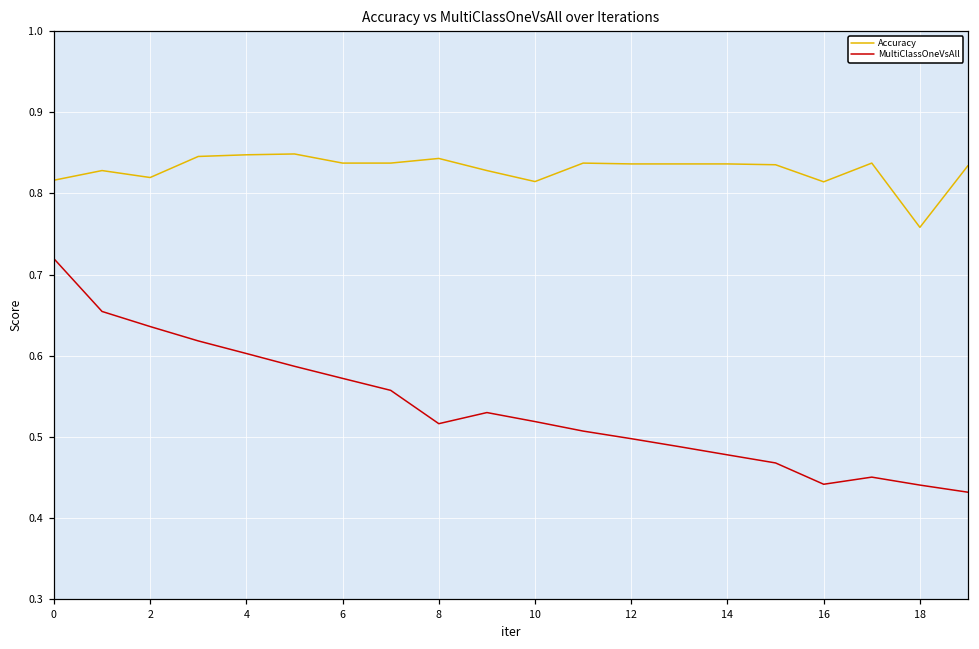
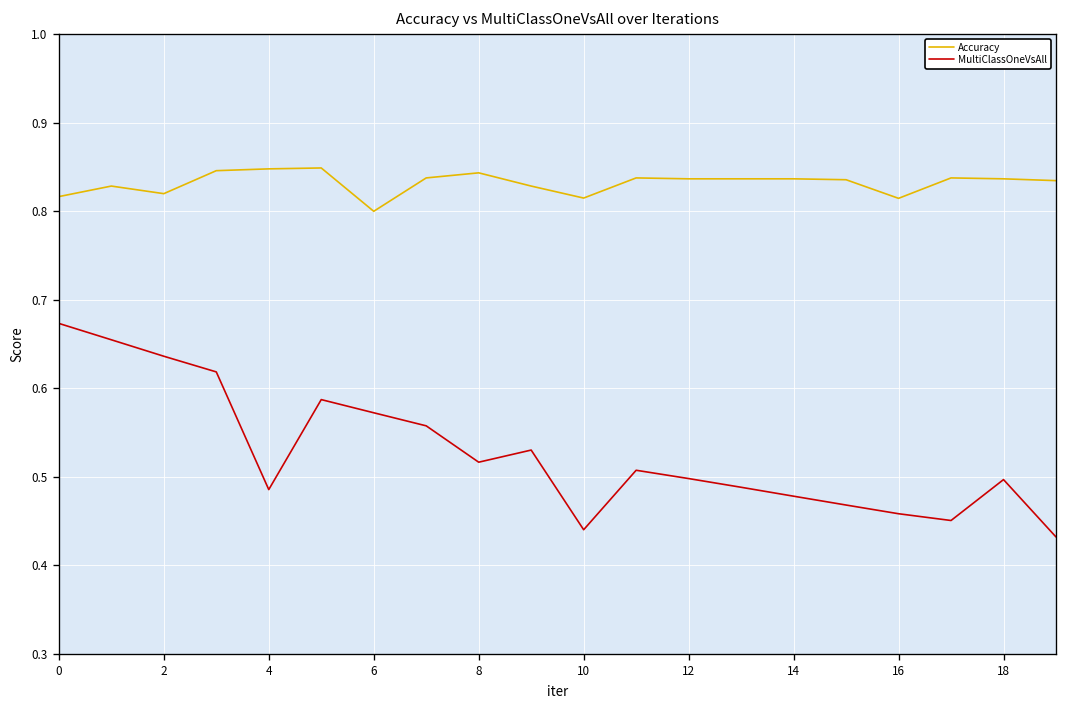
  {
    "Accuracy": {
      "0": 0.82,
      "2": 0.82,
      "4": 0.85,
-     "6": 0.84,
+     "6": 0.80,
      "8": 0.84,
      "10": 0.81,
      "12": 0.84,
      "14": 0.84,
      "16": 0.81,
-     "18": 0.76
+     "18": 0.84
    },
    "MultiClassOneVsAll": {
-     "0": 0.72,
+     "0": 0.67,
      "2": 0.64,
-     "4": 0.60,
+     "4": 0.49,
      "6": 0.57,
      "8": 0.52,
-     "10": 0.52,
+     "10": 0.44,
      "12": 0.50,
      "14": 0.48,
-     "16": 0.44,
-     "18": 0.44
+     "16": 0.46,
+     "18": 0.50
    }
  }
